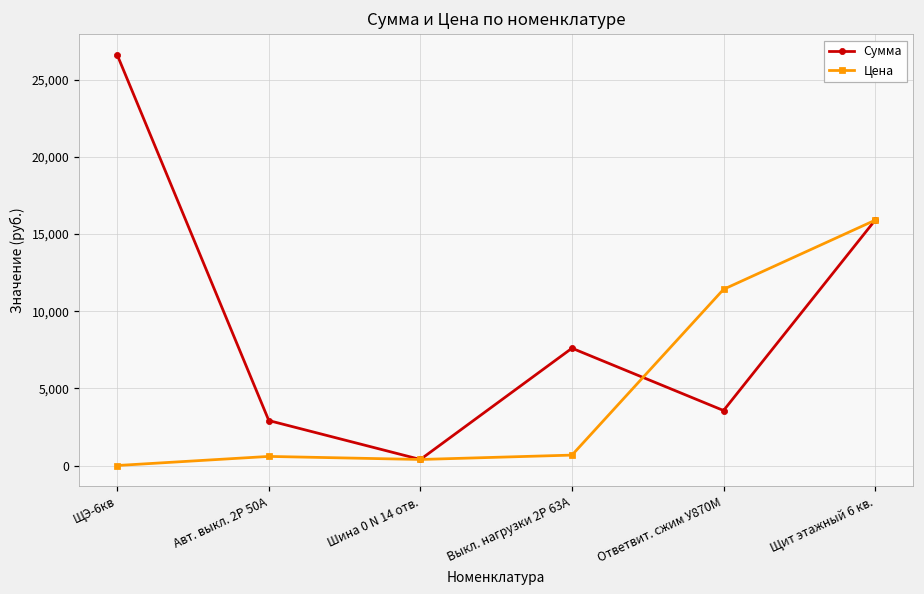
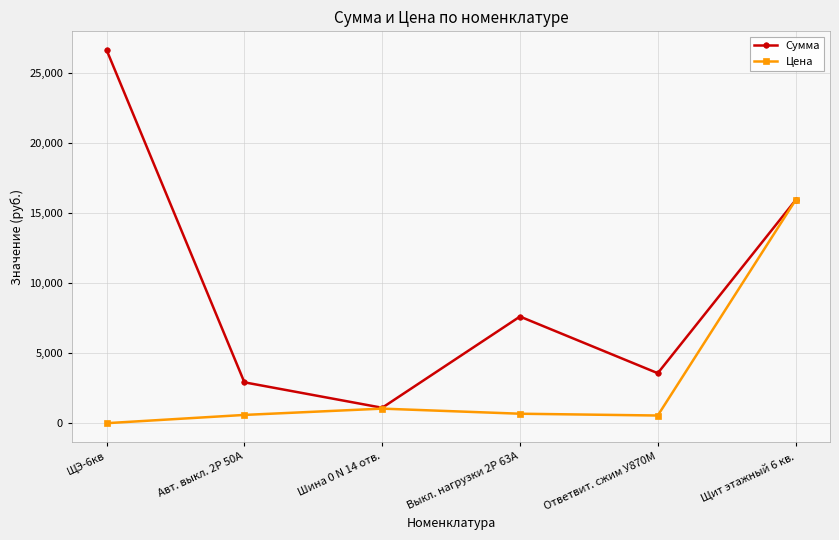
  {
    "Сумма": {
      "ЩЭ-6кв": "26,600",
      "Авт. выкл. 2P 50А": "2,900",
-     "Шина 0 N 14 отв.": "400",
+     "Шина 0 N 14 отв.": "1,100",
      "Выкл. нагрузки 2P 63А": "7,600",
      "Ответвит. сжим У870М": "3,600"
    },
    "Цена": {
      "ЩЭ-6кв": "0",
      "Авт. выкл. 2P 50А": "600",
-     "Шина 0 N 14 отв.": "400",
+     "Шина 0 N 14 отв.": "1,000",
      "Выкл. нагрузки 2P 63А": "700",
-     "Ответвит. сжим У870М": "11,400"
+     "Ответвит. сжим У870М": "500"
    }
  }
